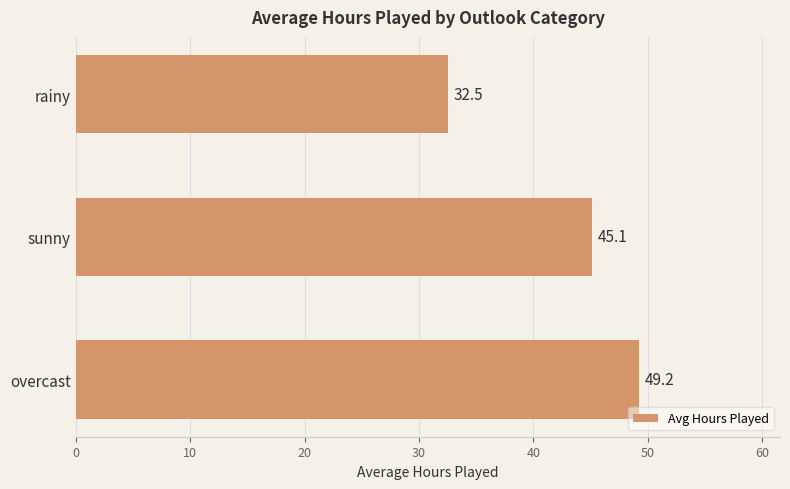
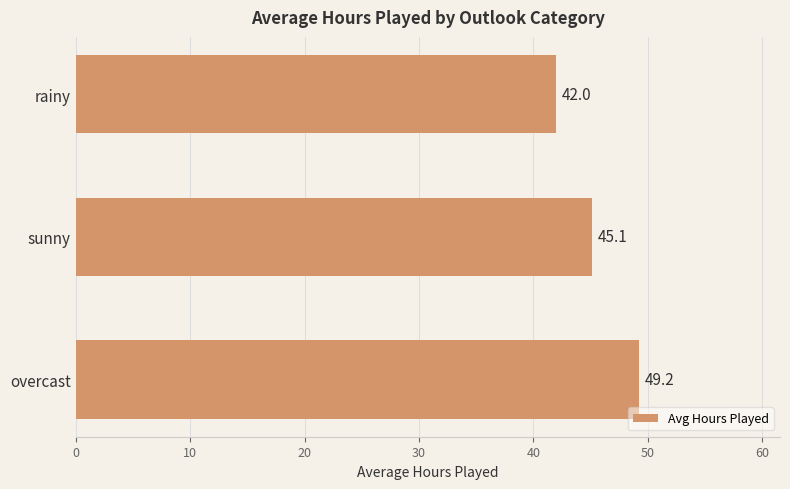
  {
-   "rainy": 32.5,
+   "rainy": 42.0,
    "sunny": 45.1,
    "overcast": 49.2
  }
